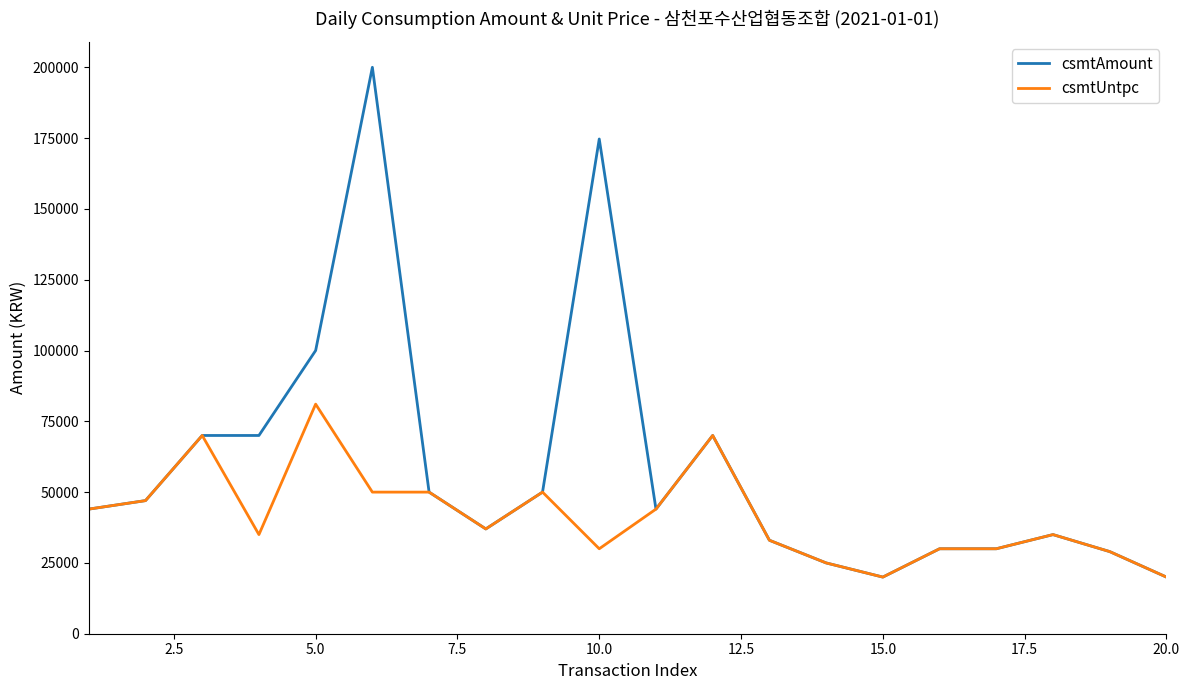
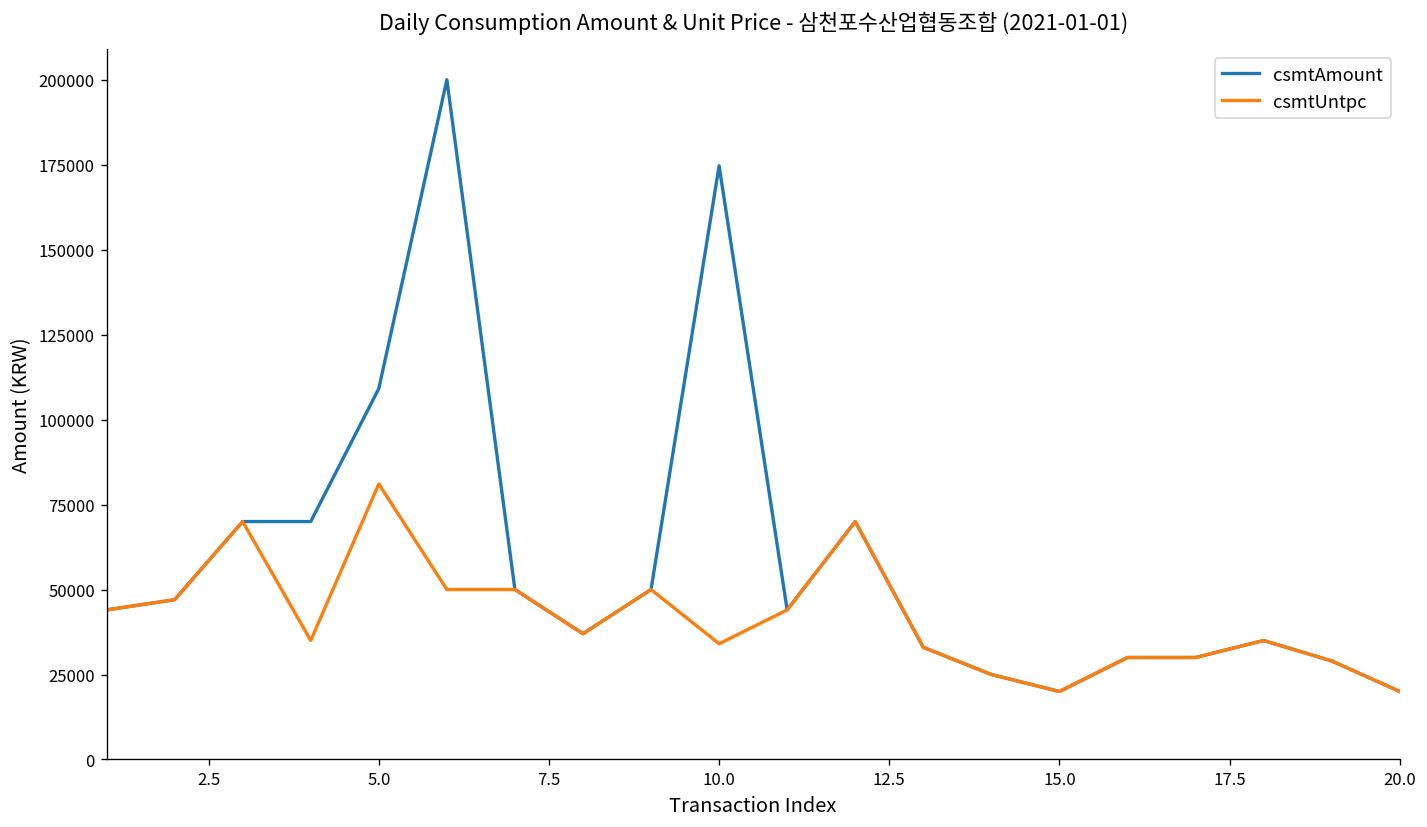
  {
    "csmtAmount": {
-     "5.0": 100000,
+     "5.0": 109000,
      "10.0": 175000
    },
    "csmtUntpc": {
      "5.0": 81000,
-     "10.0": 30000
+     "10.0": 34000
    }
  }
